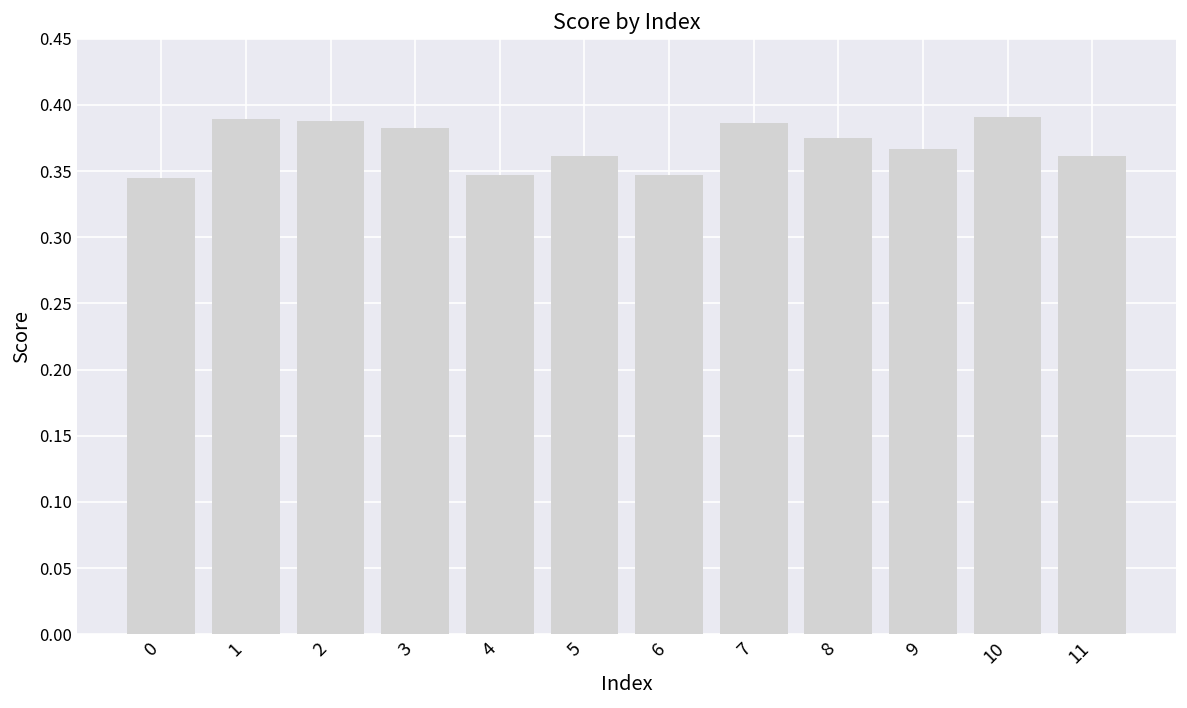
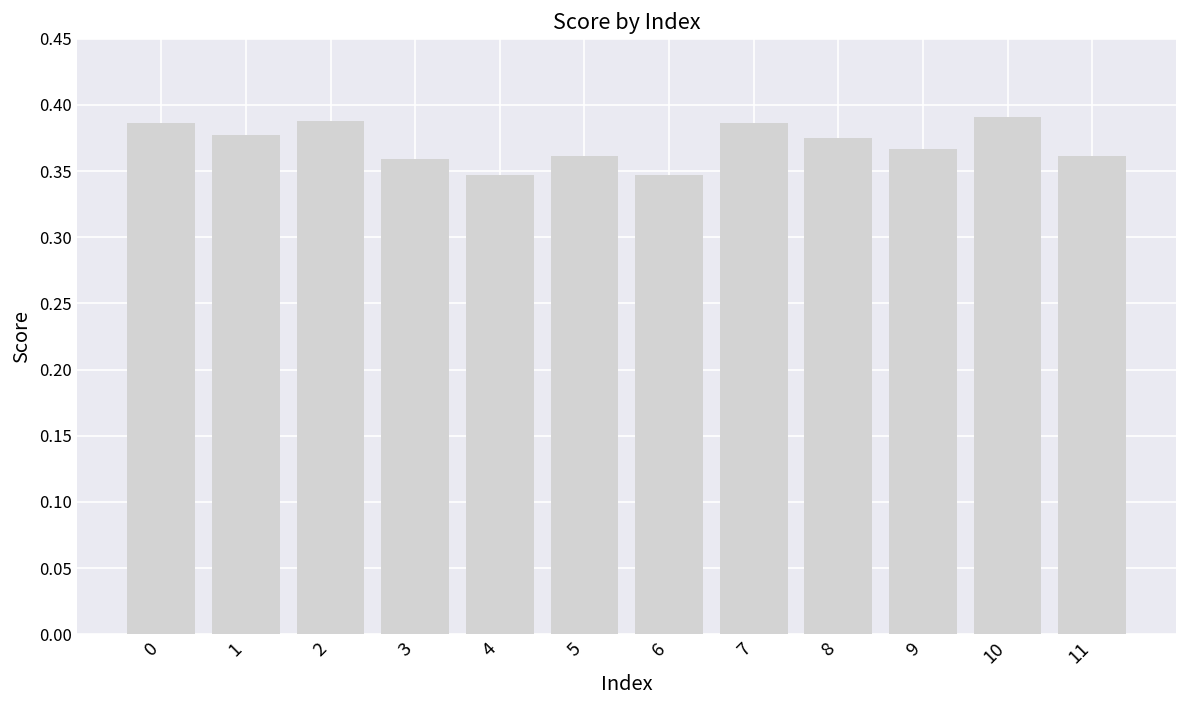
  {
-   "0": 0.345,
-   "1": 0.389,
+   "0": 0.387,
+   "1": 0.377,
    "2": 0.388,
-   "3": 0.382,
+   "3": 0.359,
    "4": 0.347,
    "5": 0.361,
    "6": 0.347,
    "7": 0.387,
    "8": 0.375,
    "9": 0.366,
    "10": 0.391,
    "11": 0.361
  }
